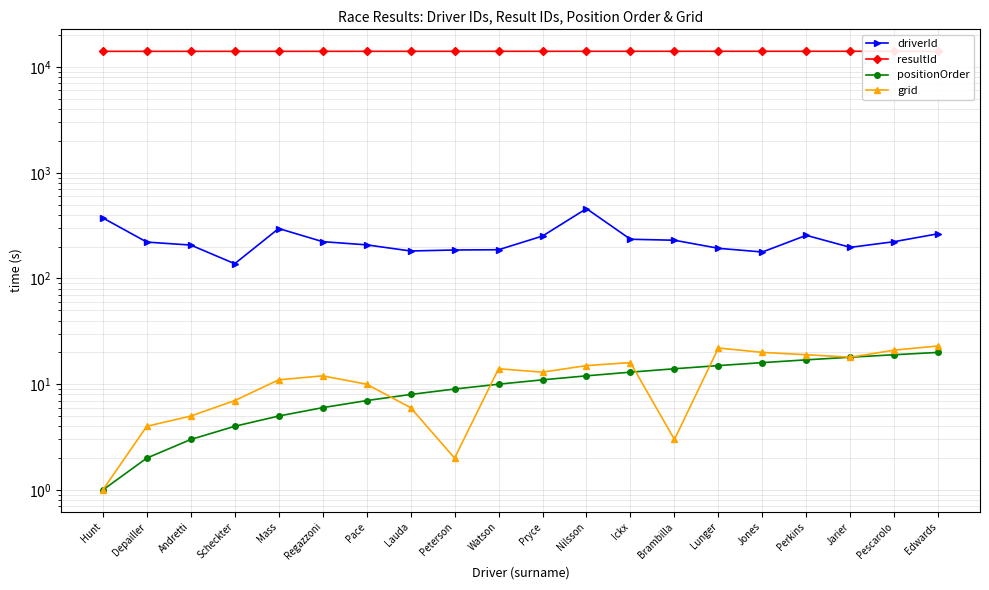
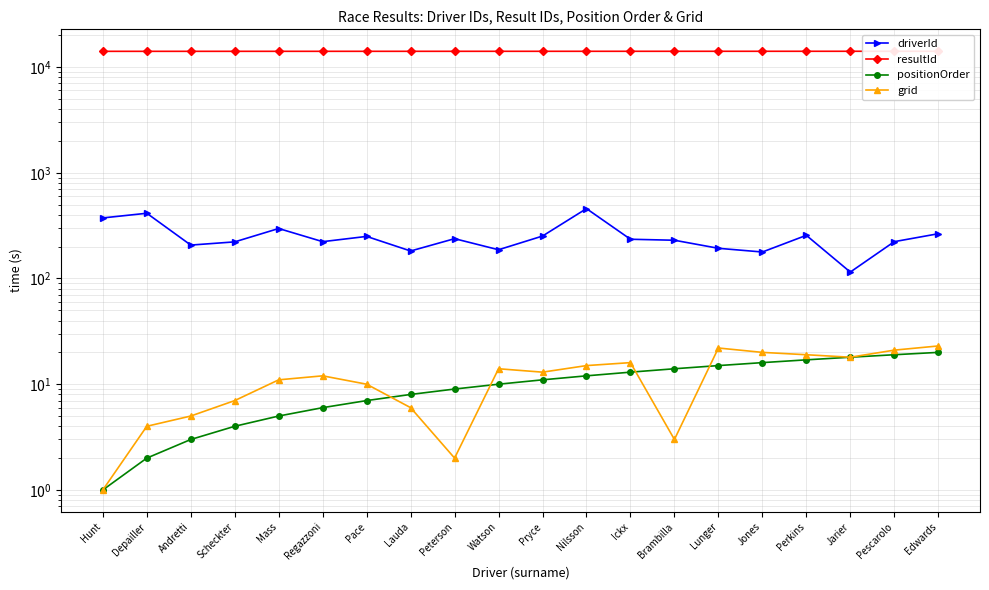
  {
    "driverId": {
      "Hunt": 370,
-     "Depailler": 220,
+     "Depailler": 410,
      "Andretti": 210,
-     "Scheckter": 140,
+     "Scheckter": 220,
      "Mass": 300,
      "Regazzoni": 220,
-     "Pace": 210,
+     "Pace": 250,
      "Lauda": 180,
-     "Peterson": 190,
+     "Peterson": 240,
      "Watson": 190,
      "Pryce": 250,
      "Nilsson": 460,
      "Ickx": 240,
      "Brambilla": 230,
      "Lunger": 190,
      "Jones": 180,
      "Perkins": 260,
-     "Jarier": 200,
+     "Jarier": 120,
      "Pescarolo": 220,
      "Edwards": 270
    },
    "resultId": {
      "Hunt": 14000,
      "Depailler": 14000,
      "Andretti": 14000,
      "Scheckter": 14000,
      "Mass": 14000,
      "Regazzoni": 14000,
      "Pace": 14000,
      "Lauda": 14000,
      "Peterson": 14000,
      "Watson": 14000,
      "Pryce": 14000,
      "Nilsson": 14000,
      "Ickx": 14000,
      "Brambilla": 14000,
      "Lunger": 14000,
      "Jones": 14000,
      "Perkins": 14000,
      "Jarier": 14000
    },
    "positionOrder": {
      "Depailler": 2,
      "Andretti": 3,
      "Scheckter": 4,
      "Mass": 5,
      "Regazzoni": 6,
      "Pace": 7,
      "Lauda": 8,
      "Peterson": 9,
      "Watson": 10,
      "Pryce": 11,
      "Nilsson": 12,
      "Ickx": 13,
      "Brambilla": 14,
      "Lunger": 15,
      "Jones": 16,
      "Perkins": 17,
      "Pescarolo": 19,
      "Edwards": 20
    },
    "grid": {
      "Depailler": 4,
      "Andretti": 5,
      "Scheckter": 7,
      "Mass": 11,
      "Regazzoni": 12,
      "Pace": 10,
      "Lauda": 6,
      "Peterson": 2,
      "Watson": 14,
      "Pryce": 13,
      "Nilsson": 15,
      "Ickx": 16,
      "Brambilla": 3,
      "Lunger": 22,
      "Jones": 20,
      "Perkins": 19,
      "Pescarolo": 21,
      "Edwards": 23
    }
  }
